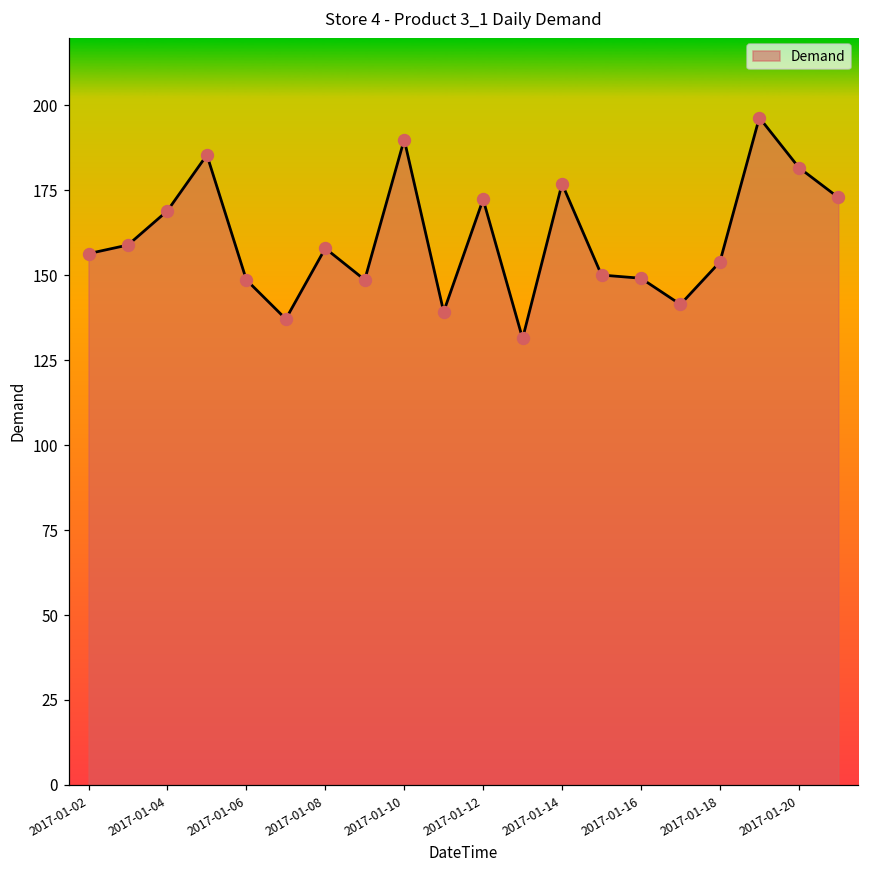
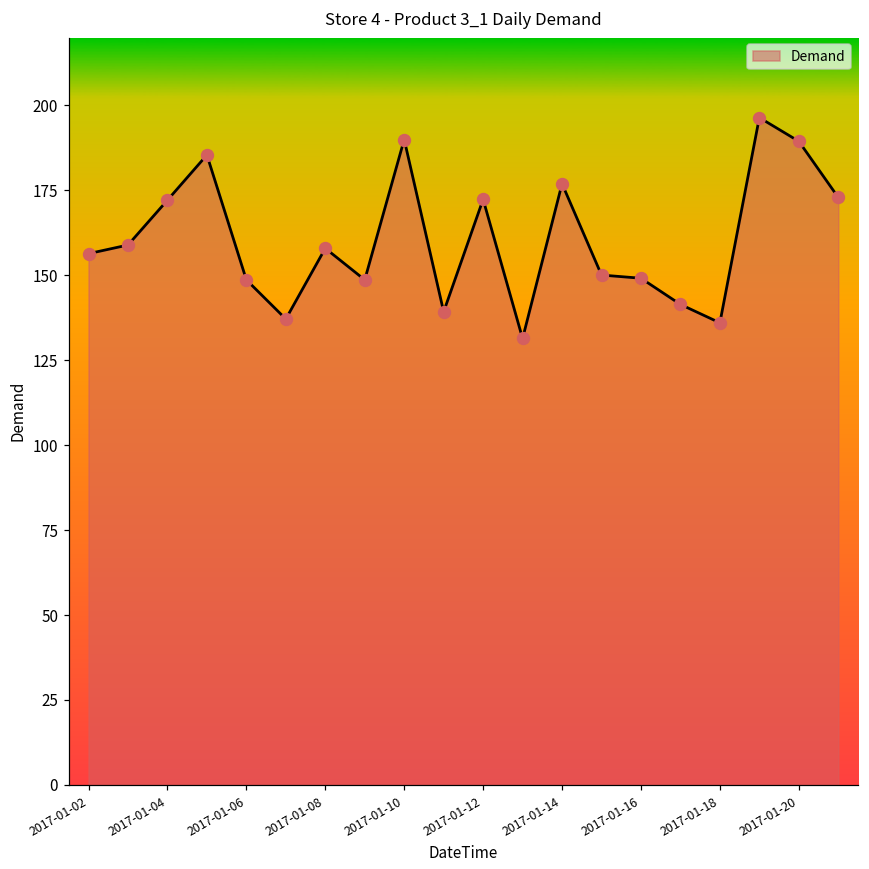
  {
    "2017-01-02": 156,
-   "2017-01-04": 169,
+   "2017-01-04": 172,
    "2017-01-06": 149,
    "2017-01-08": 158,
    "2017-01-10": 190,
    "2017-01-12": 172,
    "2017-01-14": 177,
    "2017-01-16": 149,
-   "2017-01-18": 154,
-   "2017-01-20": 182
+   "2017-01-18": 136,
+   "2017-01-20": 189
  }
